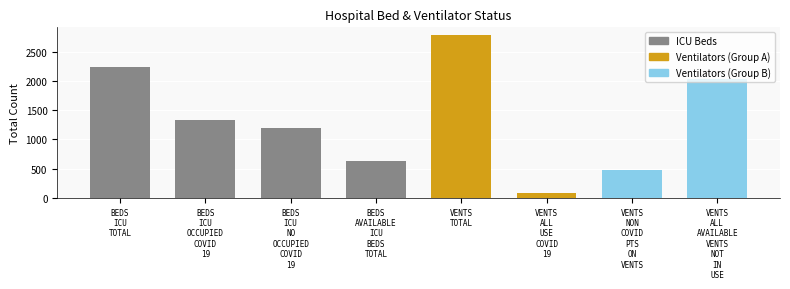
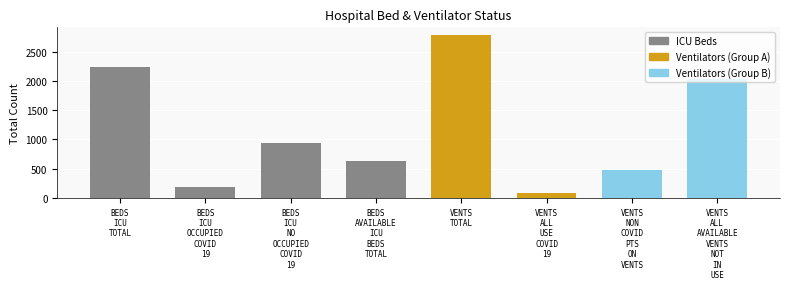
  {
    "BEDS ICU TOTAL": 2200,
-   "BEDS ICU OCCUPIED COVID 19": 1300,
-   "BEDS ICU NO OCCUPIED COVID 19": 1200,
+   "BEDS ICU OCCUPIED COVID 19": 200,
+   "BEDS ICU NO OCCUPIED COVID 19": 900,
    "BEDS AVAILABLE ICU BEDS TOTAL": 600,
    "VENTS TOTAL": 2800,
    "VENTS ALL USE COVID 19": 100,
    "VENTS NON COVID PTS ON VENTS": 500
  }
